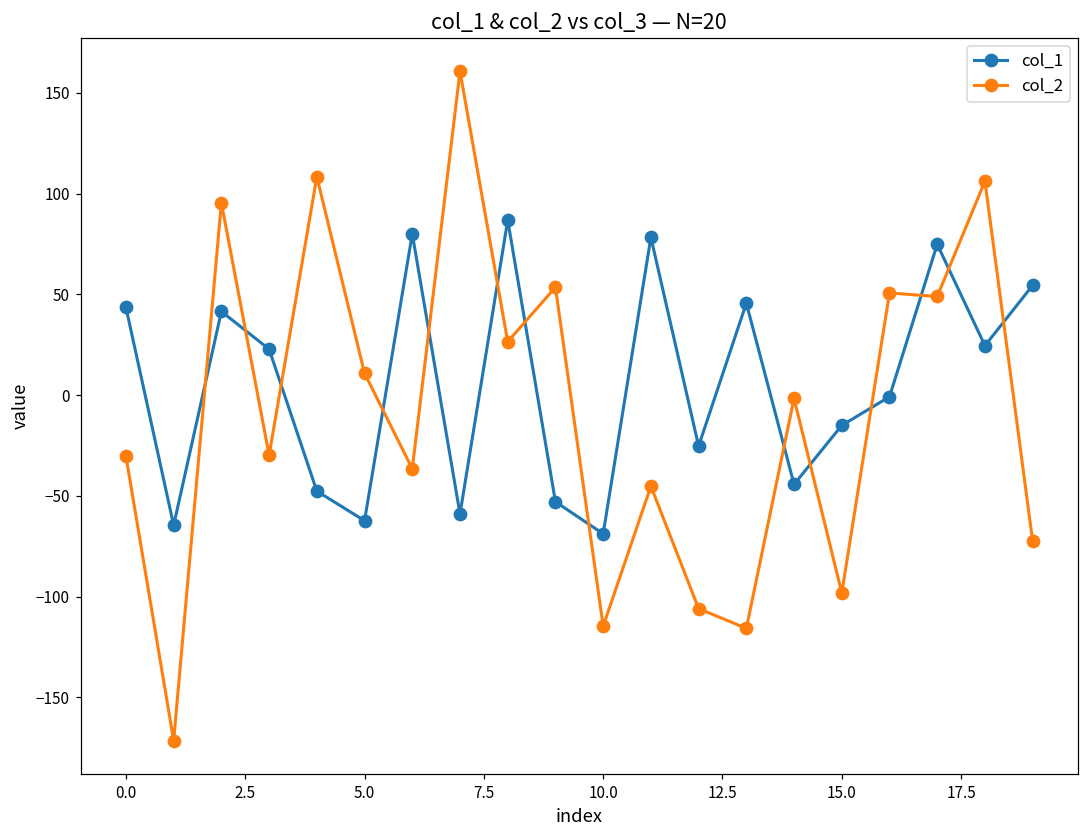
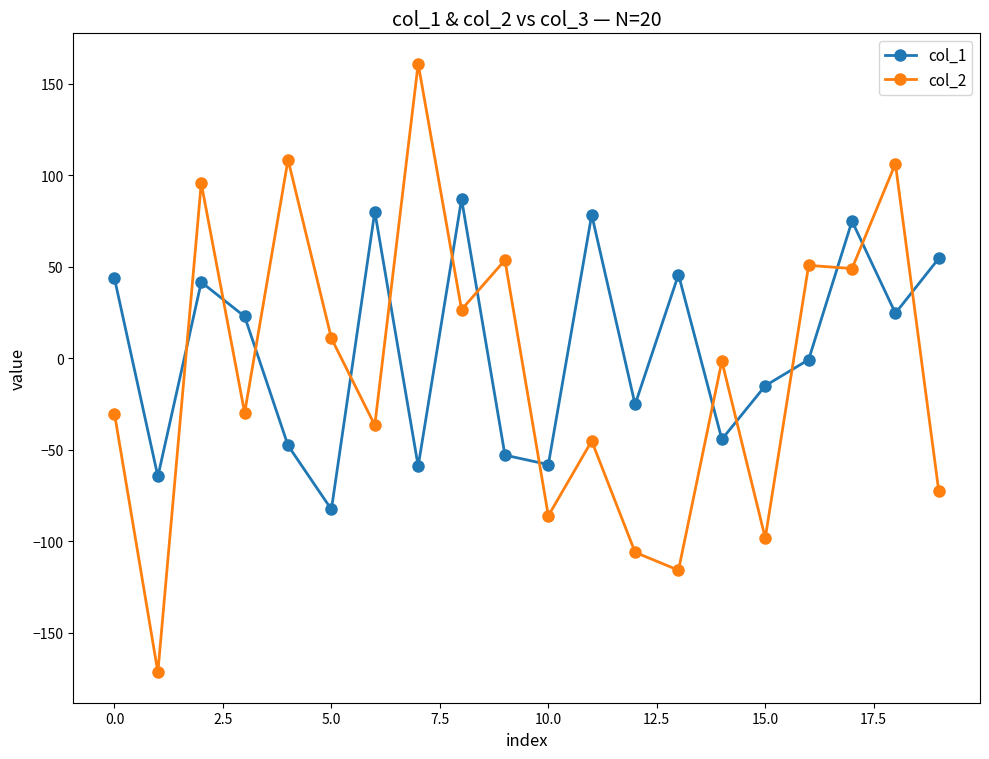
  {
    "col_1": {
      "0.0": 44,
-     "5.0": -62,
-     "10.0": -69,
+     "5.0": -83,
+     "10.0": -58,
      "15.0": -15
    },
    "col_2": {
      "0.0": -30,
      "5.0": 11,
-     "10.0": -115,
+     "10.0": -86,
      "15.0": -98
    }
  }
